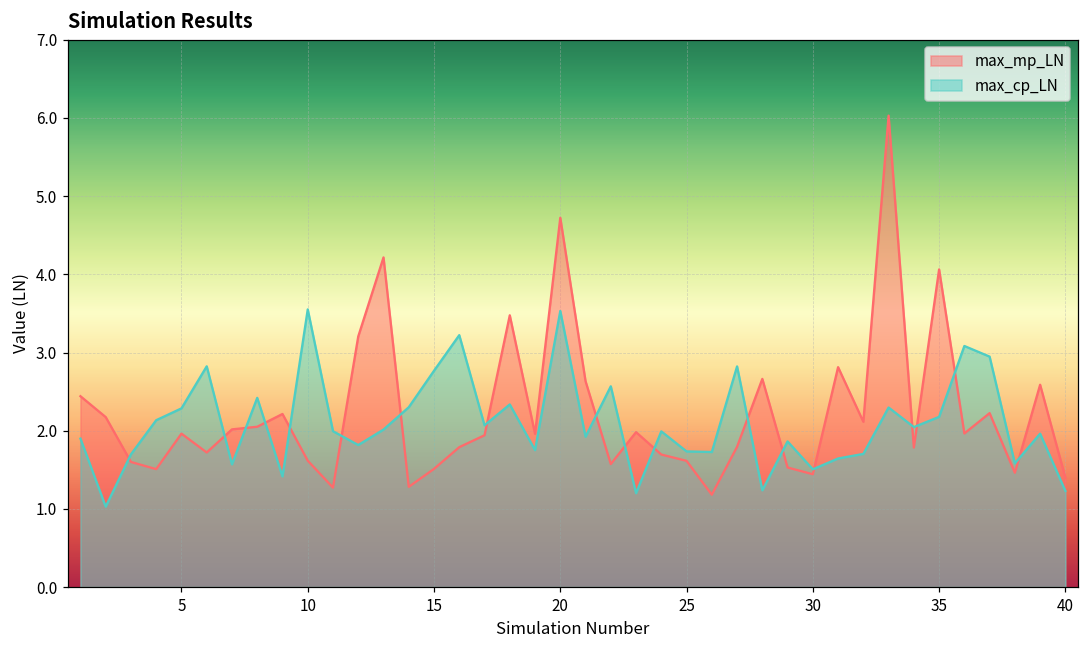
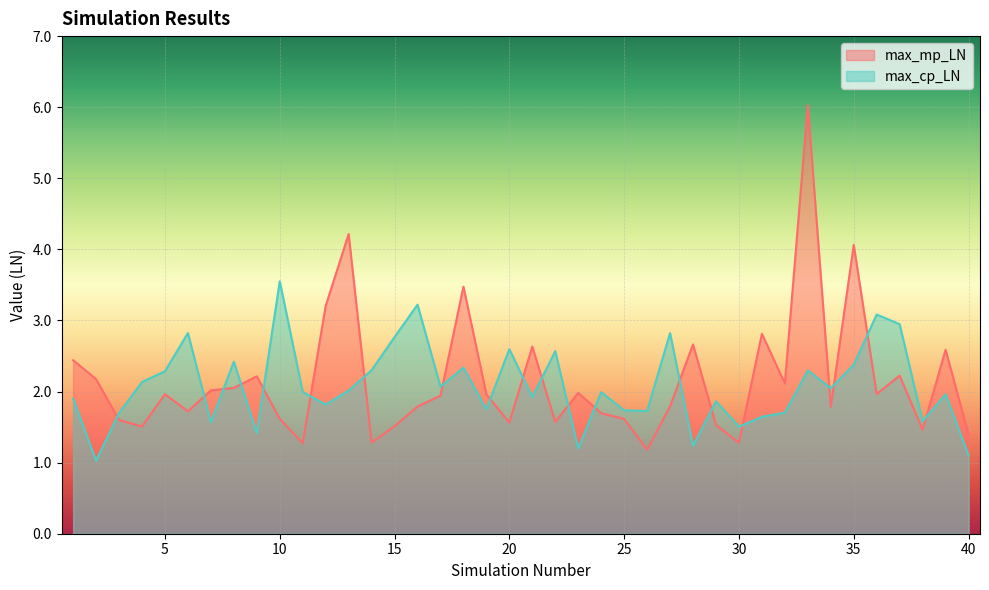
  {
    "max_mp_LN": {
      "5": 2.0,
      "10": 1.6,
      "15": 1.5,
-     "20": 4.7,
+     "20": 1.6,
      "25": 1.6,
-     "30": 1.4,
+     "30": 1.3,
      "35": 4.1,
      "40": 1.4
    },
    "max_cp_LN": {
      "5": 2.3,
      "10": 3.6,
      "15": 2.8,
-     "20": 3.5,
+     "20": 2.6,
      "25": 1.7,
      "30": 1.5,
-     "35": 2.2,
-     "40": 1.2
+     "35": 2.4,
+     "40": 1.1
    }
  }
